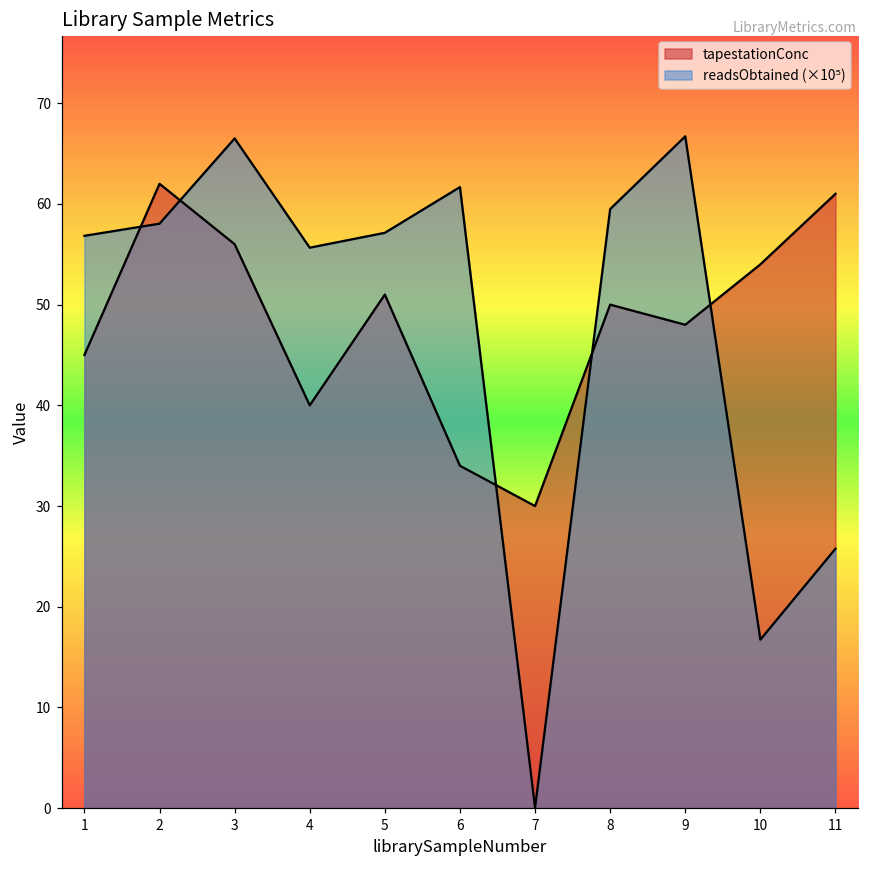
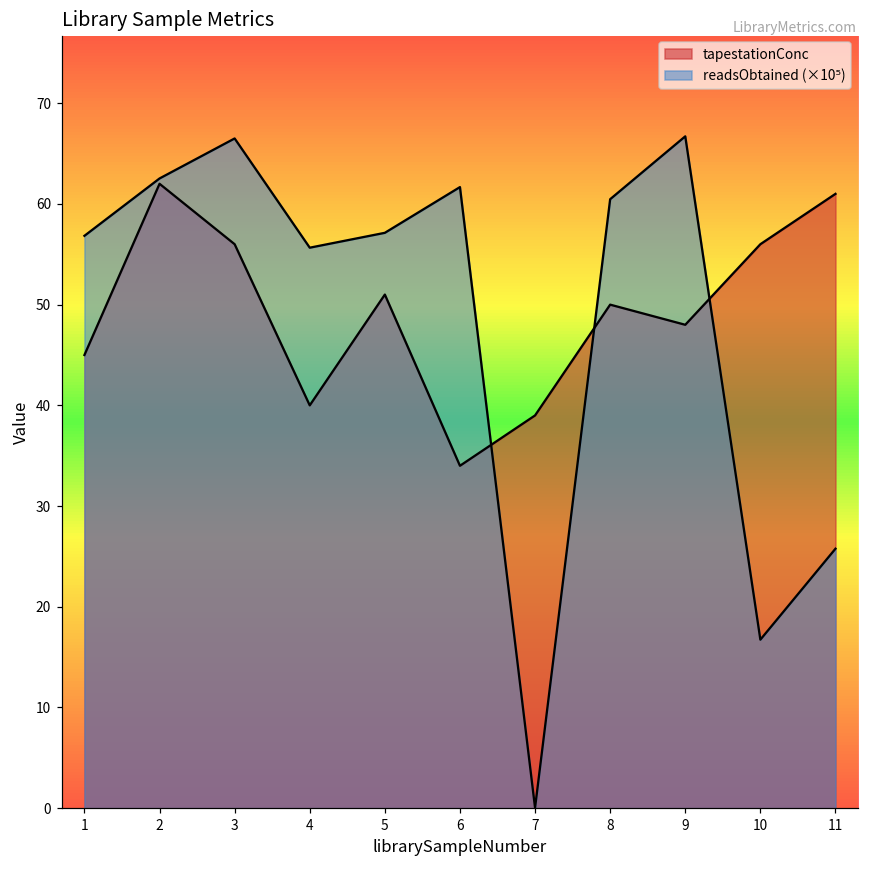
  {
    "tapestationConc": {
      "1": 45,
      "2": 62,
      "3": 56,
      "4": 40,
      "5": 51,
      "6": 34,
-     "7": 30,
+     "7": 39,
      "8": 50,
      "9": 48,
-     "10": 54,
+     "10": 56,
      "11": 61
    },
    "readsObtained (×10⁵)": {
      "1": 57,
-     "2": 58,
+     "2": 63,
      "3": 67,
      "4": 56,
      "5": 57,
      "6": 62,
      "7": 0,
-     "8": 59,
+     "8": 60,
      "9": 67,
      "10": 17,
      "11": 26
    }
  }
